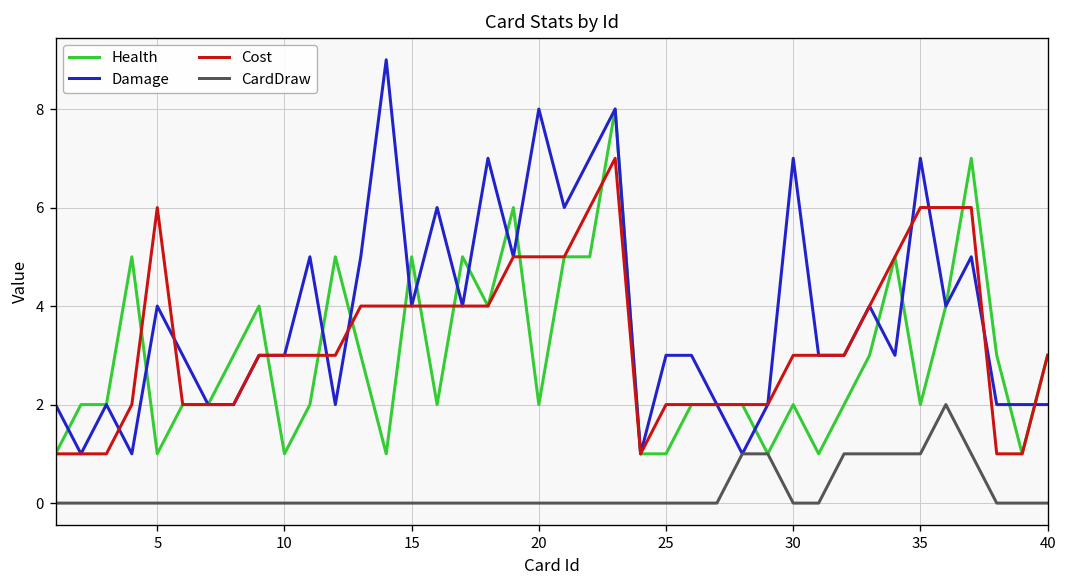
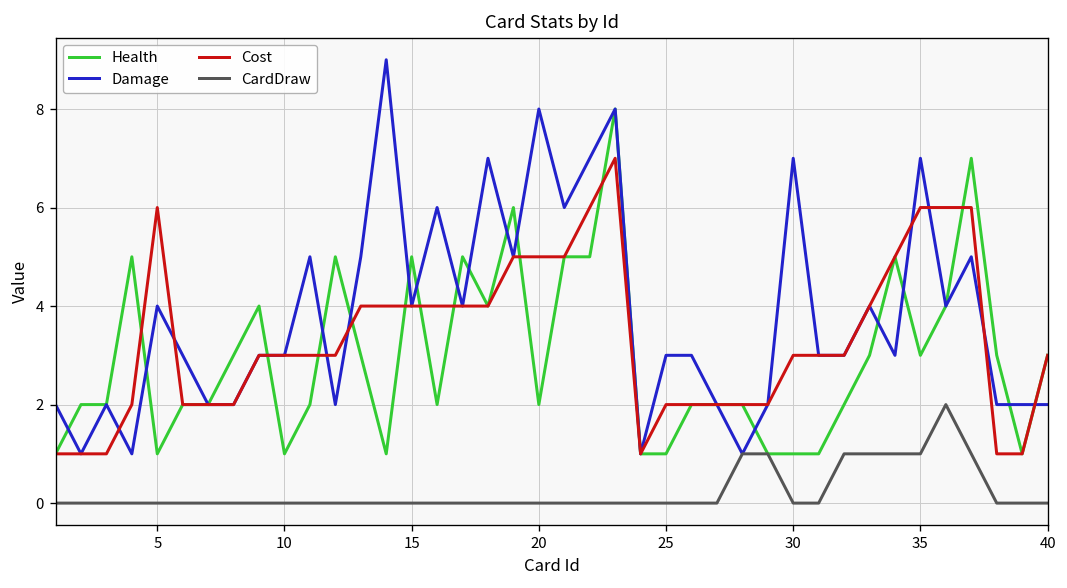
  {
    "Health": {
      "5": 1,
      "10": 1,
      "15": 5,
      "20": 2,
      "25": 1,
-     "30": 2,
-     "35": 2
+     "30": 1,
+     "35": 3
    },
    "Damage": {
      "5": 4,
      "20": 8,
      "25": 3,
      "30": 7,
      "35": 7,
      "40": 2
    },
    "Cost": {
      "5": 6,
      "20": 5,
      "25": 2,
      "30": 3,
      "35": 6
    },
    "CardDraw": {
      "5": 0,
      "10": 0,
      "15": 0,
      "20": 0,
      "25": 0,
      "30": 0,
      "35": 1,
      "40": 0
    }
  }
